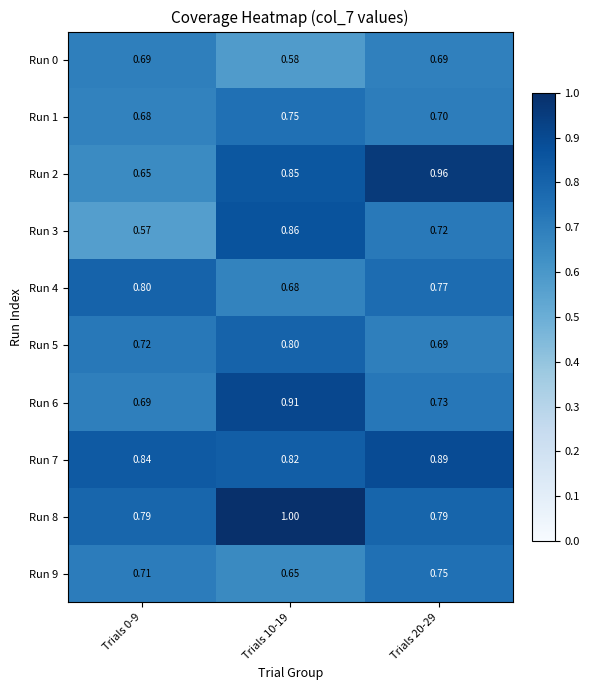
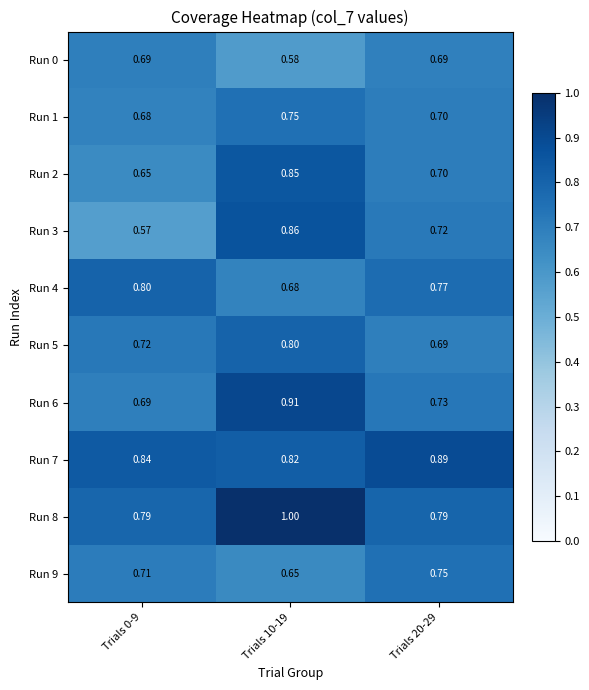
  {
    "Run 0": {
      "Trials 0-9": 0.69,
      "Trials 10-19": 0.58,
      "Trials 20-29": 0.69
    },
    "Run 1": {
      "Trials 0-9": 0.68,
      "Trials 10-19": 0.75,
      "Trials 20-29": 0.70
    },
    "Run 2": {
      "Trials 0-9": 0.65,
      "Trials 10-19": 0.85,
-     "Trials 20-29": 0.96
+     "Trials 20-29": 0.70
    },
    "Run 3": {
      "Trials 0-9": 0.57,
      "Trials 10-19": 0.86,
      "Trials 20-29": 0.72
    },
    "Run 4": {
      "Trials 0-9": 0.80,
      "Trials 10-19": 0.68,
      "Trials 20-29": 0.77
    },
    "Run 5": {
      "Trials 0-9": 0.72,
      "Trials 10-19": 0.80,
      "Trials 20-29": 0.69
    },
    "Run 6": {
      "Trials 0-9": 0.69,
      "Trials 10-19": 0.91,
      "Trials 20-29": 0.73
    },
    "Run 7": {
      "Trials 0-9": 0.84,
      "Trials 10-19": 0.82,
      "Trials 20-29": 0.89
    },
    "Run 8": {
      "Trials 0-9": 0.79,
      "Trials 10-19": 1.00,
      "Trials 20-29": 0.79
    },
    "Run 9": {
      "Trials 0-9": 0.71,
      "Trials 10-19": 0.65,
      "Trials 20-29": 0.75
    }
  }
